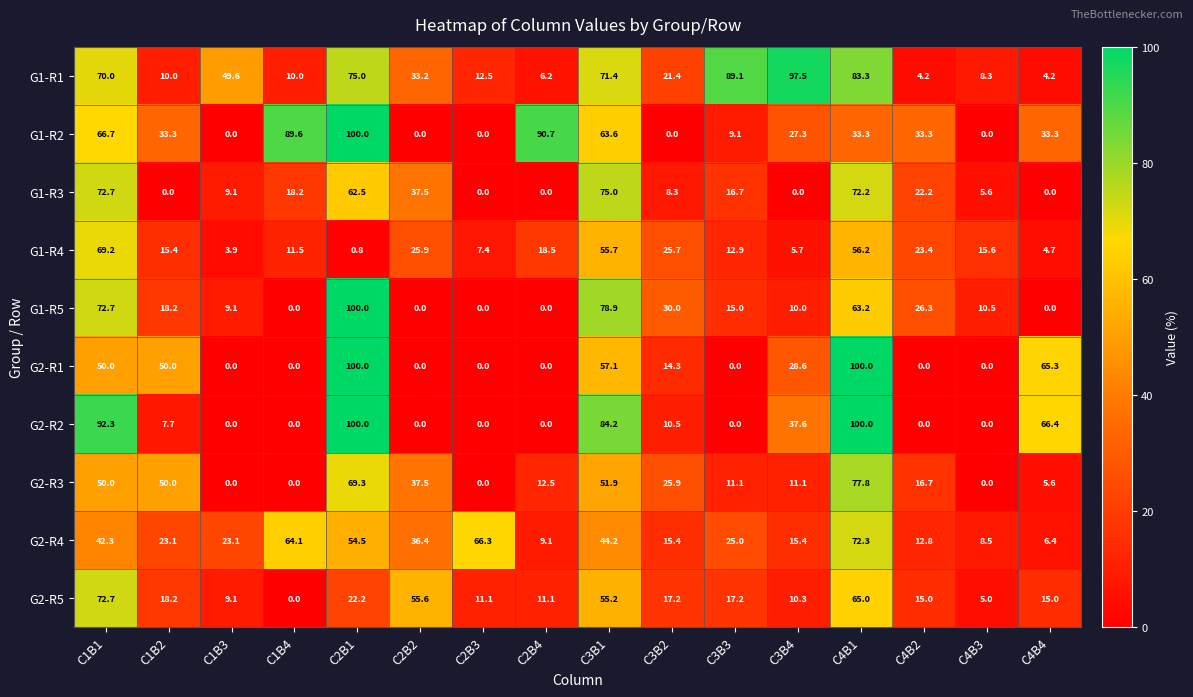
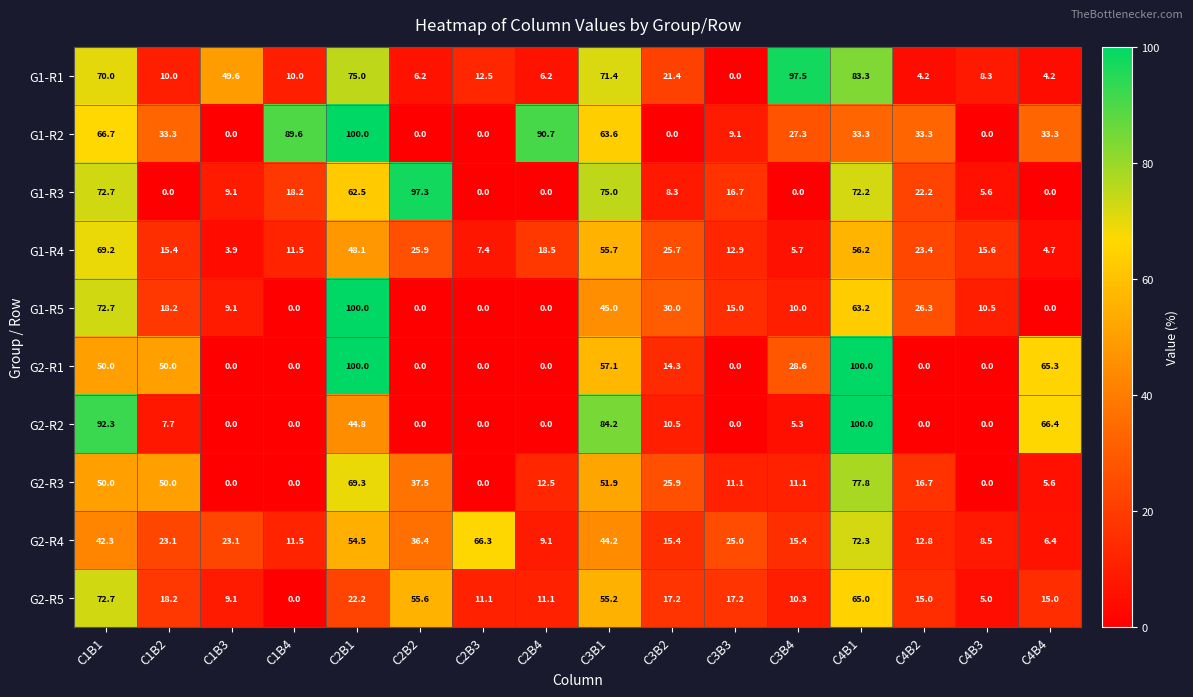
  {
    "G1-R1": {
      "C1B1": 70.0,
      "C1B2": 10.0,
      "C1B3": 49.6,
      "C1B4": 10.0,
      "C2B1": 75.0,
-     "C2B2": 33.2,
+     "C2B2": 6.2,
      "C2B3": 12.5,
      "C2B4": 6.2,
      "C3B1": 71.4,
      "C3B2": 21.4,
-     "C3B3": 89.1,
+     "C3B3": 0.0,
      "C3B4": 97.5,
      "C4B1": 83.3,
      "C4B2": 4.2,
      "C4B3": 8.3,
      "C4B4": 4.2
    },
    "G1-R2": {
      "C1B1": 66.7,
      "C1B2": 33.3,
      "C1B3": 0.0,
      "C1B4": 89.6,
      "C2B1": 100.0,
      "C2B2": 0.0,
      "C2B3": 0.0,
      "C2B4": 90.7,
      "C3B1": 63.6,
      "C3B2": 0.0,
      "C3B3": 9.1,
      "C3B4": 27.3,
      "C4B1": 33.3,
      "C4B2": 33.3,
      "C4B3": 0.0,
      "C4B4": 33.3
    },
    "G1-R3": {
      "C1B1": 72.7,
      "C1B2": 0.0,
      "C1B3": 9.1,
      "C1B4": 18.2,
      "C2B1": 62.5,
-     "C2B2": 37.5,
+     "C2B2": 97.3,
      "C2B3": 0.0,
      "C2B4": 0.0,
      "C3B1": 75.0,
      "C3B2": 8.3,
      "C3B3": 16.7,
      "C3B4": 0.0,
      "C4B1": 72.2,
      "C4B2": 22.2,
      "C4B3": 5.6,
      "C4B4": 0.0
    },
    "G1-R4": {
      "C1B1": 69.2,
      "C1B2": 15.4,
      "C1B3": 3.9,
      "C1B4": 11.5,
-     "C2B1": 0.8,
+     "C2B1": 48.1,
      "C2B2": 25.9,
      "C2B3": 7.4,
      "C2B4": 18.5,
      "C3B1": 55.7,
      "C3B2": 25.7,
      "C3B3": 12.9,
      "C3B4": 5.7,
      "C4B1": 56.2,
      "C4B2": 23.4,
      "C4B3": 15.6,
      "C4B4": 4.7
    },
    "G1-R5": {
      "C1B1": 72.7,
      "C1B2": 18.2,
      "C1B3": 9.1,
      "C1B4": 0.0,
      "C2B1": 100.0,
      "C2B2": 0.0,
      "C2B3": 0.0,
      "C2B4": 0.0,
-     "C3B1": 78.9,
+     "C3B1": 45.0,
      "C3B2": 30.0,
      "C3B3": 15.0,
      "C3B4": 10.0,
      "C4B1": 63.2,
      "C4B2": 26.3,
      "C4B3": 10.5,
      "C4B4": 0.0
    },
    "G2-R1": {
      "C1B1": 50.0,
      "C1B2": 50.0,
      "C1B3": 0.0,
      "C1B4": 0.0,
      "C2B1": 100.0,
      "C2B2": 0.0,
      "C2B3": 0.0,
      "C2B4": 0.0,
      "C3B1": 57.1,
      "C3B2": 14.3,
      "C3B3": 0.0,
      "C3B4": 28.6,
      "C4B1": 100.0,
      "C4B2": 0.0,
      "C4B3": 0.0,
      "C4B4": 65.3
    },
    "G2-R2": {
      "C1B1": 92.3,
      "C1B2": 7.7,
      "C1B3": 0.0,
      "C1B4": 0.0,
-     "C2B1": 100.0,
+     "C2B1": 44.8,
      "C2B2": 0.0,
      "C2B3": 0.0,
      "C2B4": 0.0,
      "C3B1": 84.2,
      "C3B2": 10.5,
      "C3B3": 0.0,
-     "C3B4": 37.6,
+     "C3B4": 5.3,
      "C4B1": 100.0,
      "C4B2": 0.0,
      "C4B3": 0.0,
      "C4B4": 66.4
    },
    "G2-R3": {
      "C1B1": 50.0,
      "C1B2": 50.0,
      "C1B3": 0.0,
      "C1B4": 0.0,
      "C2B1": 69.3,
      "C2B2": 37.5,
      "C2B3": 0.0,
      "C2B4": 12.5,
      "C3B1": 51.9,
      "C3B2": 25.9,
      "C3B3": 11.1,
      "C3B4": 11.1,
      "C4B1": 77.8,
      "C4B2": 16.7,
      "C4B3": 0.0,
      "C4B4": 5.6
    },
    "G2-R4": {
      "C1B1": 42.3,
      "C1B2": 23.1,
      "C1B3": 23.1,
-     "C1B4": 64.1,
+     "C1B4": 11.5,
      "C2B1": 54.5,
      "C2B2": 36.4,
      "C2B3": 66.3,
      "C2B4": 9.1,
      "C3B1": 44.2,
      "C3B2": 15.4,
      "C3B3": 25.0,
      "C3B4": 15.4,
      "C4B1": 72.3,
      "C4B2": 12.8,
      "C4B3": 8.5,
      "C4B4": 6.4
    },
    "G2-R5": {
      "C1B1": 72.7,
      "C1B2": 18.2,
      "C1B3": 9.1,
      "C1B4": 0.0,
      "C2B1": 22.2,
      "C2B2": 55.6,
      "C2B3": 11.1,
      "C2B4": 11.1,
      "C3B1": 55.2,
      "C3B2": 17.2,
      "C3B3": 17.2,
      "C3B4": 10.3,
      "C4B1": 65.0,
      "C4B2": 15.0,
      "C4B3": 5.0,
      "C4B4": 15.0
    }
  }
